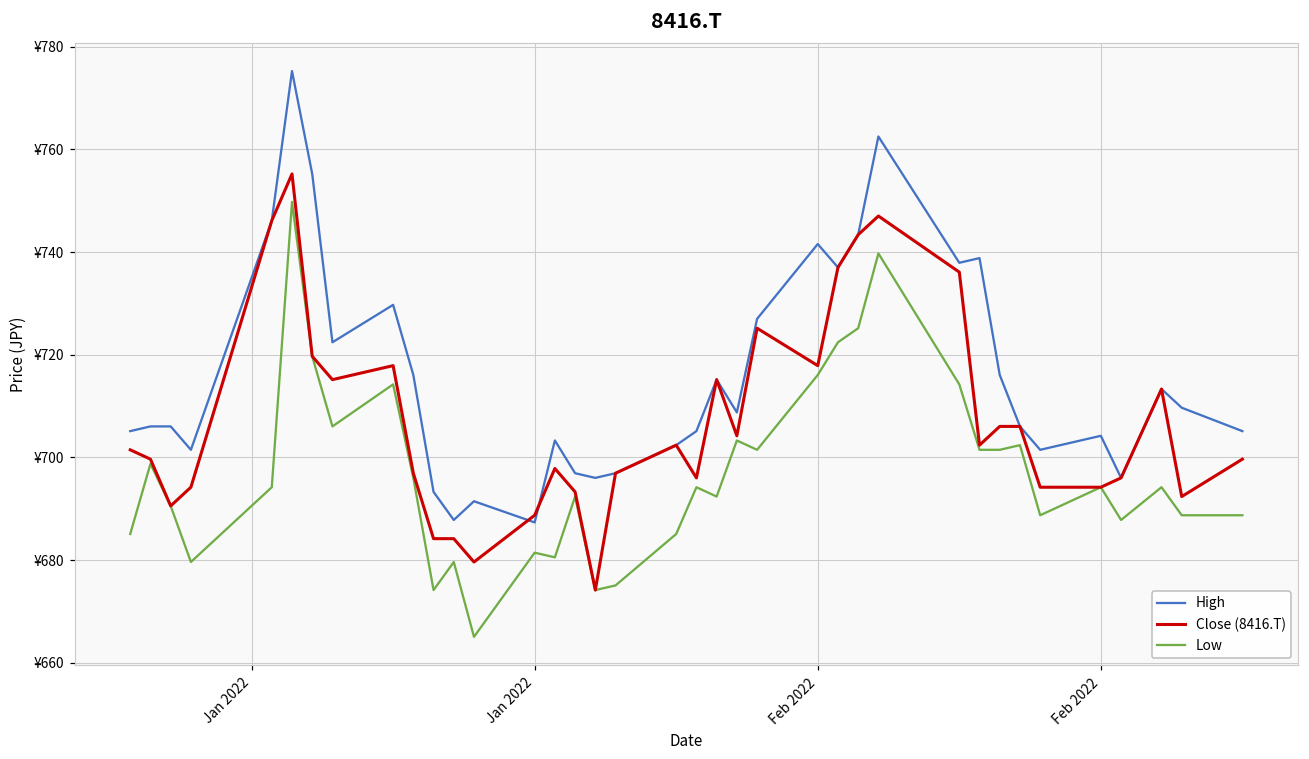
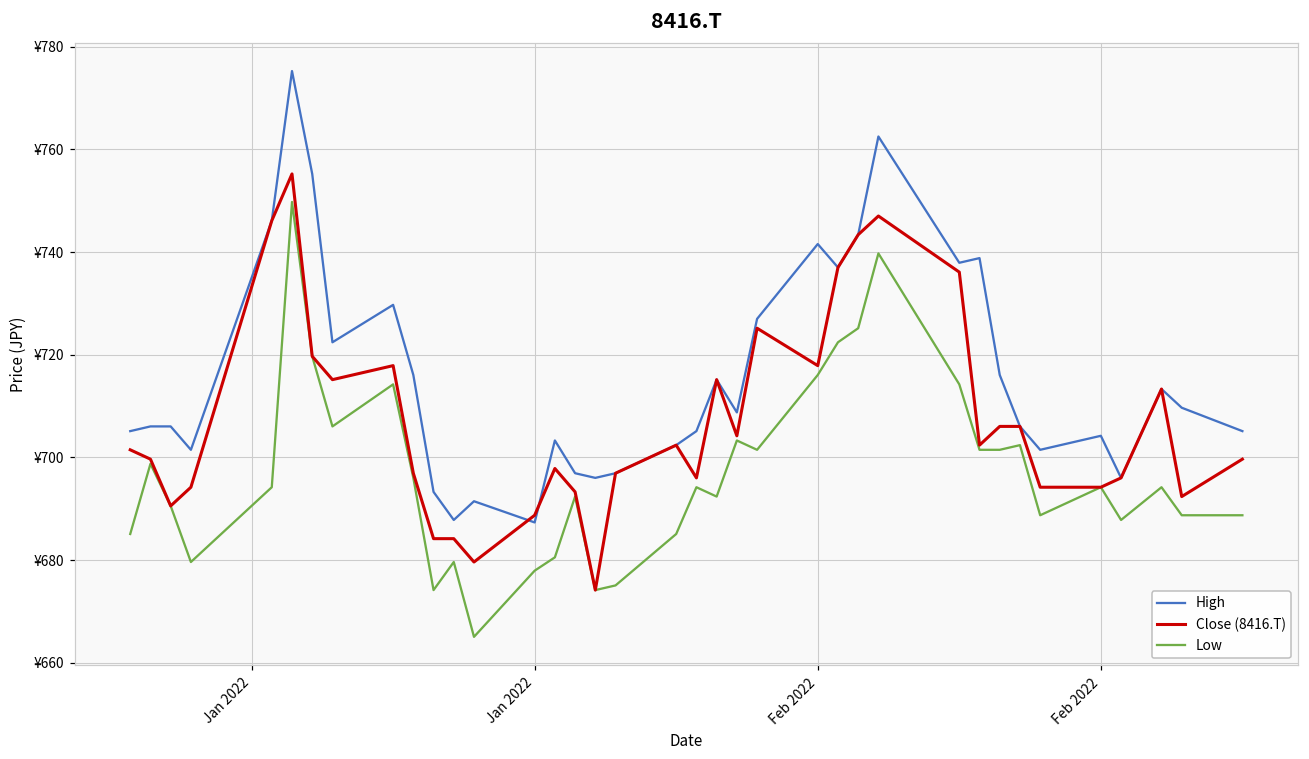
  {
    "High": {
      "Jan 2022": "¥687"
    },
    "Close (8416.T)": {
      "Jan 2022": "¥689"
    },
    "Low": {
-     "Jan 2022": "¥681"
+     "Jan 2022": "¥678"
    }
  }
